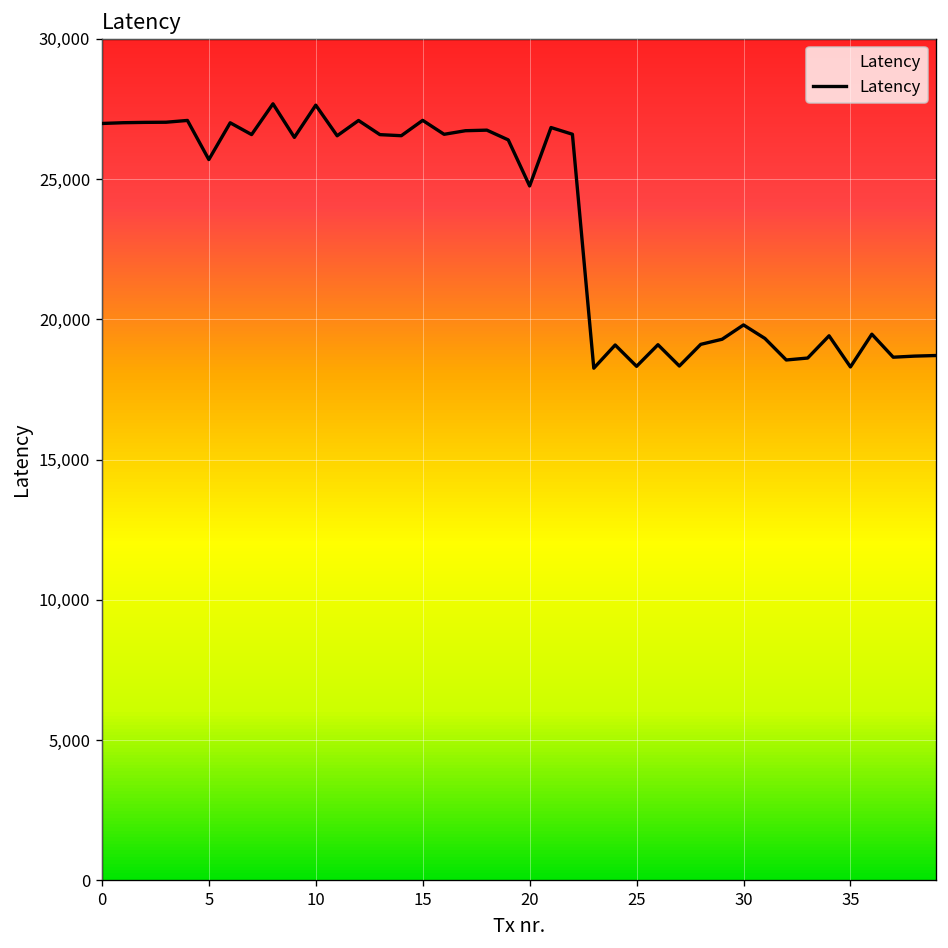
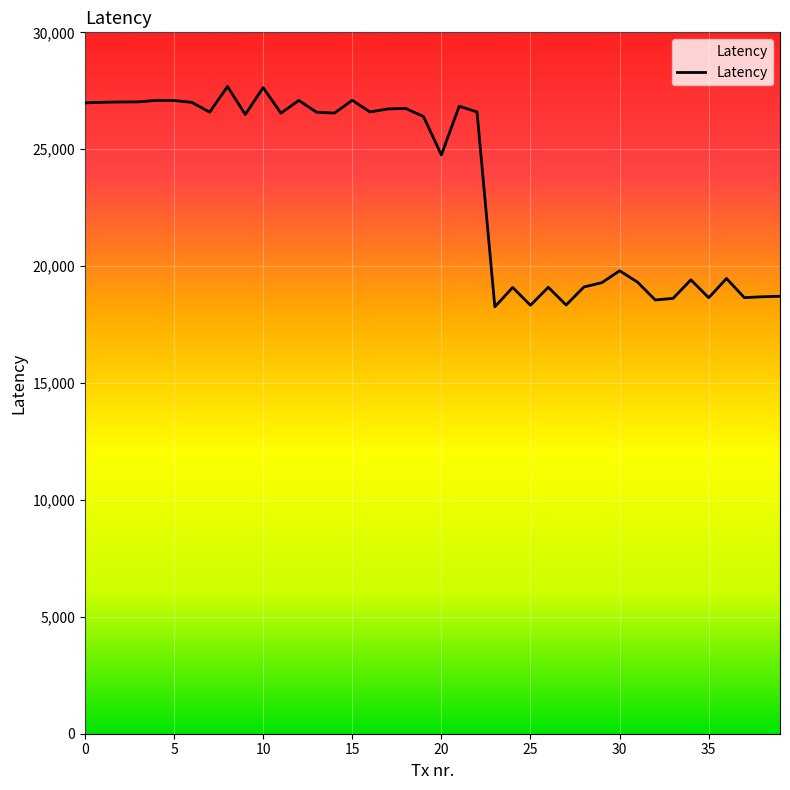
  {
    "0": "27,000",
-   "5": "25,700",
+   "5": "27,100",
    "10": "27,600",
    "15": "27,100",
    "20": "24,800",
    "25": "18,300",
    "30": "19,800",
-   "35": "18,300"
+   "35": "18,600"
  }
